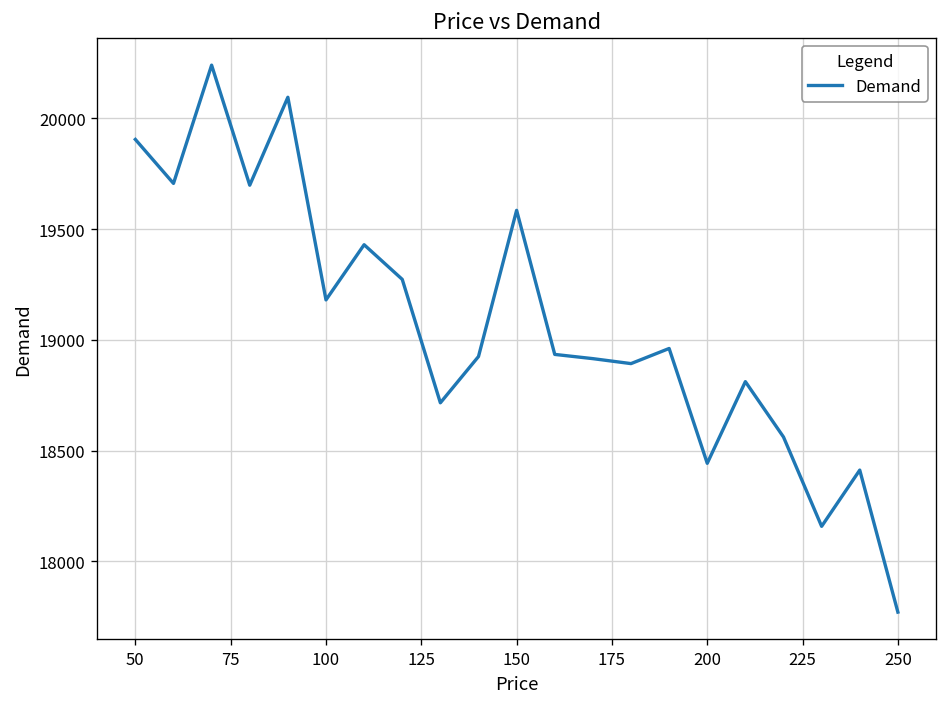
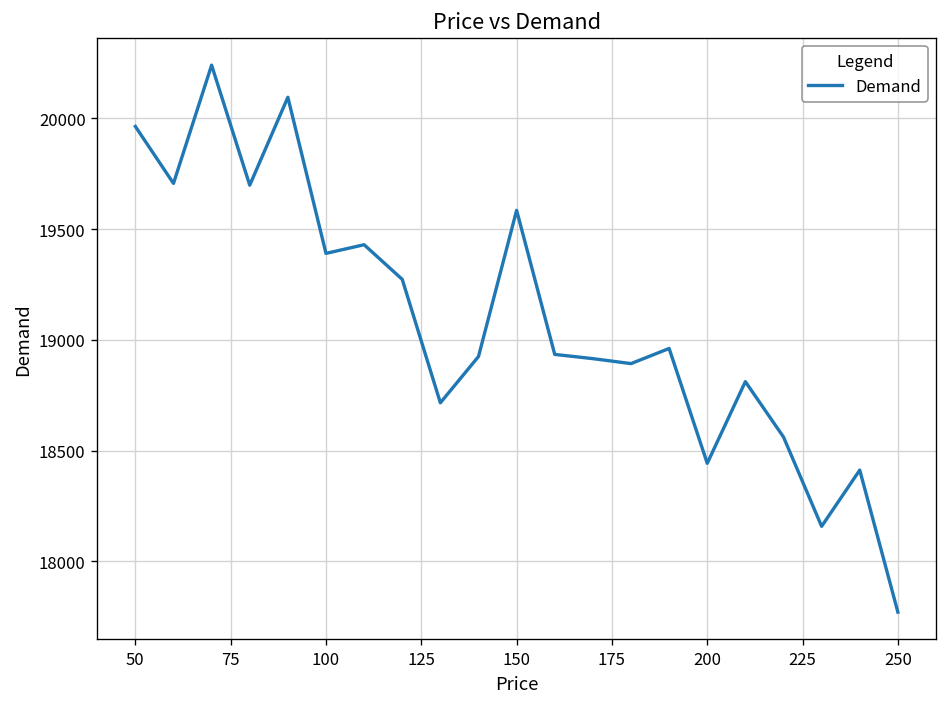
  {
-   "50": 19910,
-   "100": 19180,
+   "50": 19960,
+   "100": 19390,
    "150": 19590,
    "200": 18440,
    "250": 17770
  }
